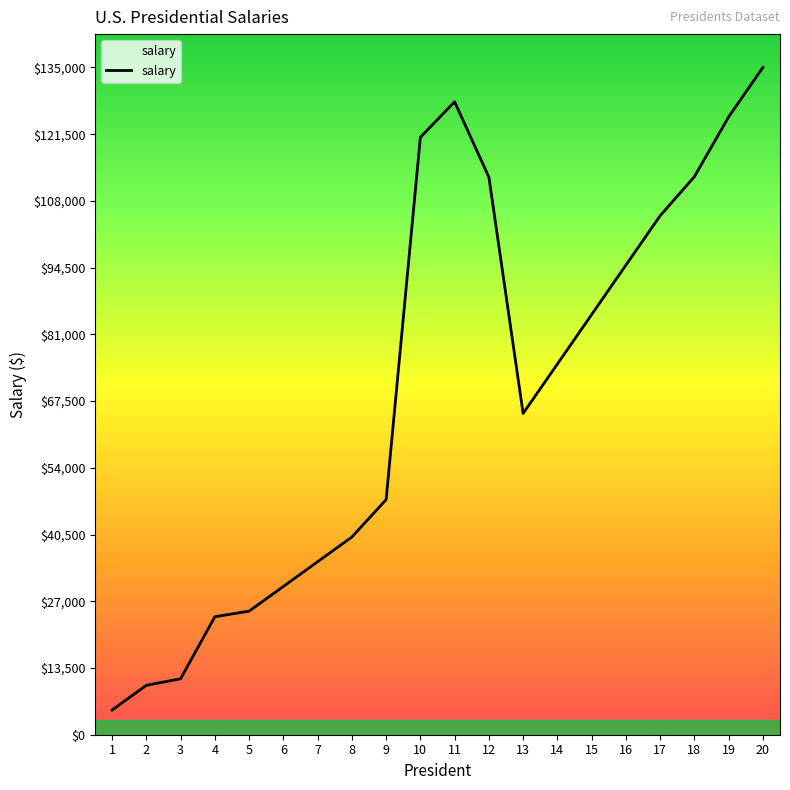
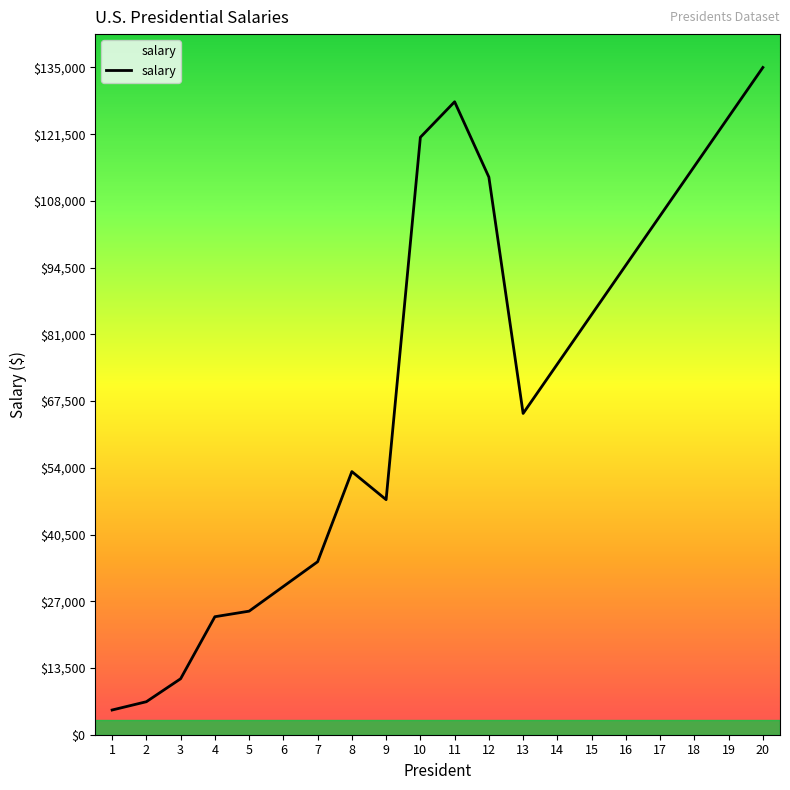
  {
    "1": "$5,000",
-   "2": "$10,000",
+   "2": "$7,000",
    "3": "$11,000",
    "4": "$24,000",
    "5": "$25,000",
    "6": "$30,000",
    "7": "$35,000",
-   "8": "$40,000",
+   "8": "$53,000",
    "9": "$48,000",
    "10": "$121,000",
    "11": "$128,000",
    "12": "$113,000",
    "13": "$65,000",
    "14": "$75,000",
    "15": "$85,000",
    "16": "$95,000",
    "17": "$105,000",
-   "18": "$113,000",
+   "18": "$115,000",
    "19": "$125,000",
    "20": "$135,000"
  }
